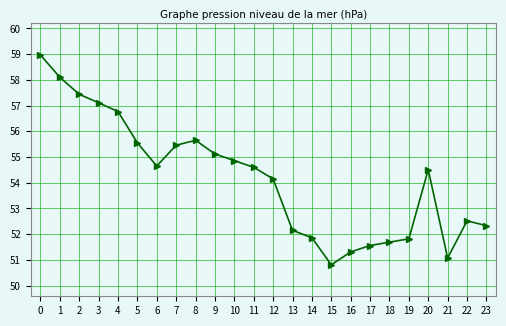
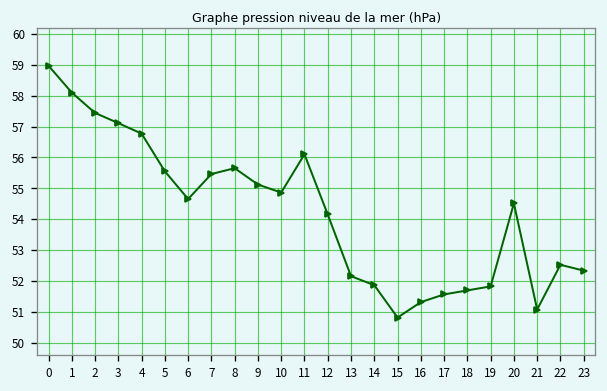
  {
    "0": 59.0,
    "1": 58.1,
    "2": 57.4,
    "3": 57.1,
    "4": 56.8,
    "5": 55.6,
    "6": 54.7,
    "7": 55.5,
    "8": 55.7,
    "9": 55.1,
    "10": 54.9,
-   "11": 54.6,
+   "11": 56.1,
    "12": 54.2,
    "13": 52.2,
    "14": 51.9,
    "15": 50.8,
    "16": 51.3,
    "17": 51.6,
    "18": 51.7,
    "19": 51.8,
    "20": 54.5,
    "21": 51.1,
    "22": 52.5,
    "23": 52.3
  }
